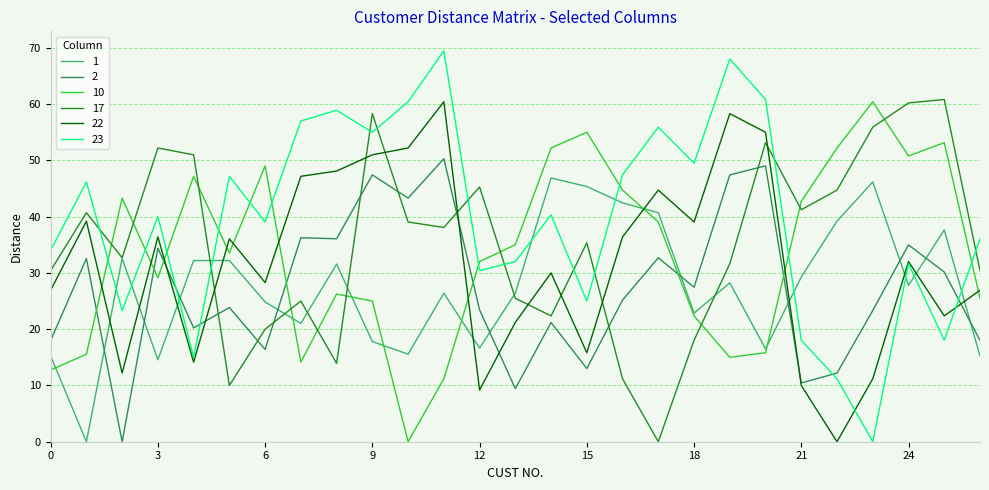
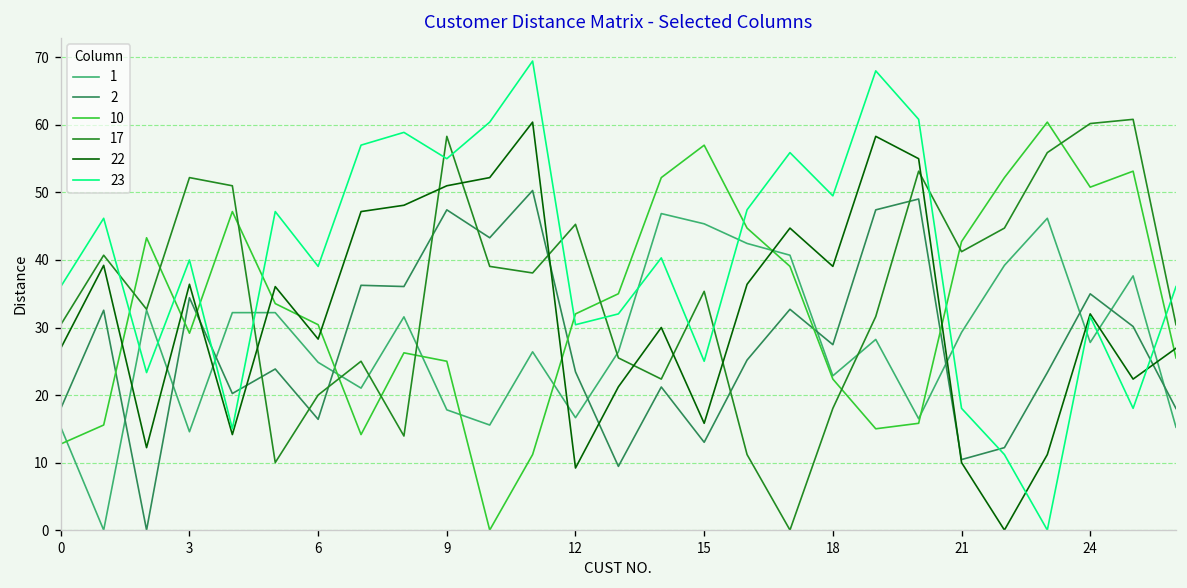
  {
    "10": {
      "0": 13,
      "3": 29,
-     "6": 49,
+     "6": 30,
      "9": 25,
      "12": 32,
-     "15": 55,
+     "15": 57,
      "18": 22,
      "21": 43,
      "24": 51
    },
    "22": {
      "0": 27,
      "3": 36,
      "6": 28,
      "9": 51,
      "12": 9,
      "15": 16,
      "18": 39
    },
    "23": {
-     "0": 34,
+     "0": 36,
      "3": 40,
      "6": 39,
      "9": 55,
      "12": 30,
      "15": 25,
      "18": 49,
      "21": 18
    }
  }
